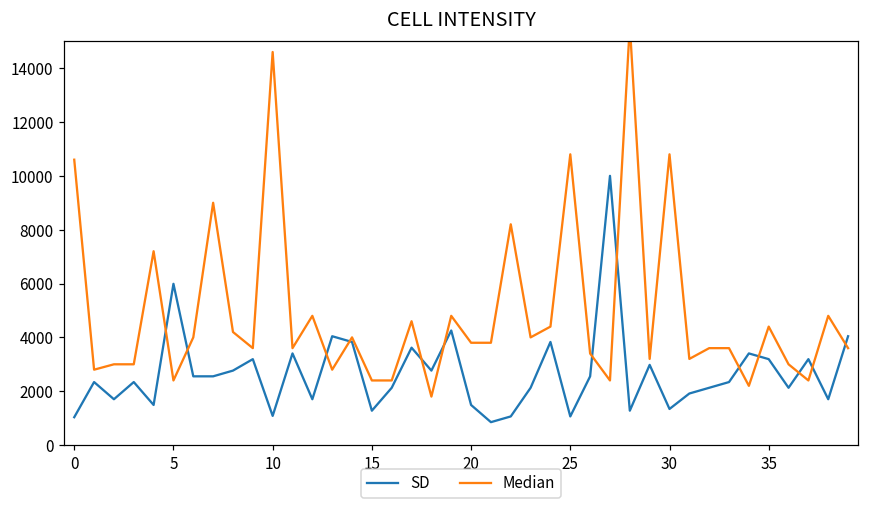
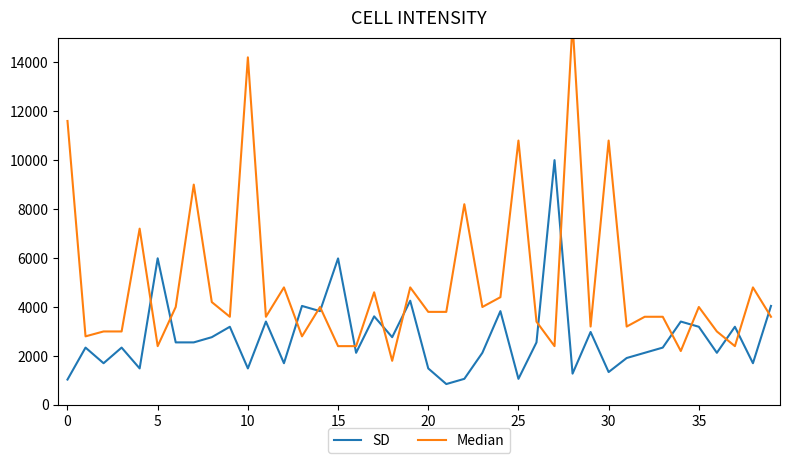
  {
    "SD": {
      "0": 1000,
      "5": 6000,
-     "10": 1100,
-     "15": 1300,
+     "10": 1500,
+     "15": 6000,
      "20": 1500,
      "25": 1100,
      "30": 1300,
      "35": 3200
    },
    "Median": {
-     "0": 10600,
+     "0": 11600,
      "5": 2400,
-     "10": 14600,
+     "10": 14200,
      "15": 2400,
      "20": 3800,
      "25": 10800,
      "30": 10800,
-     "35": 4400
+     "35": 4000
    }
  }
